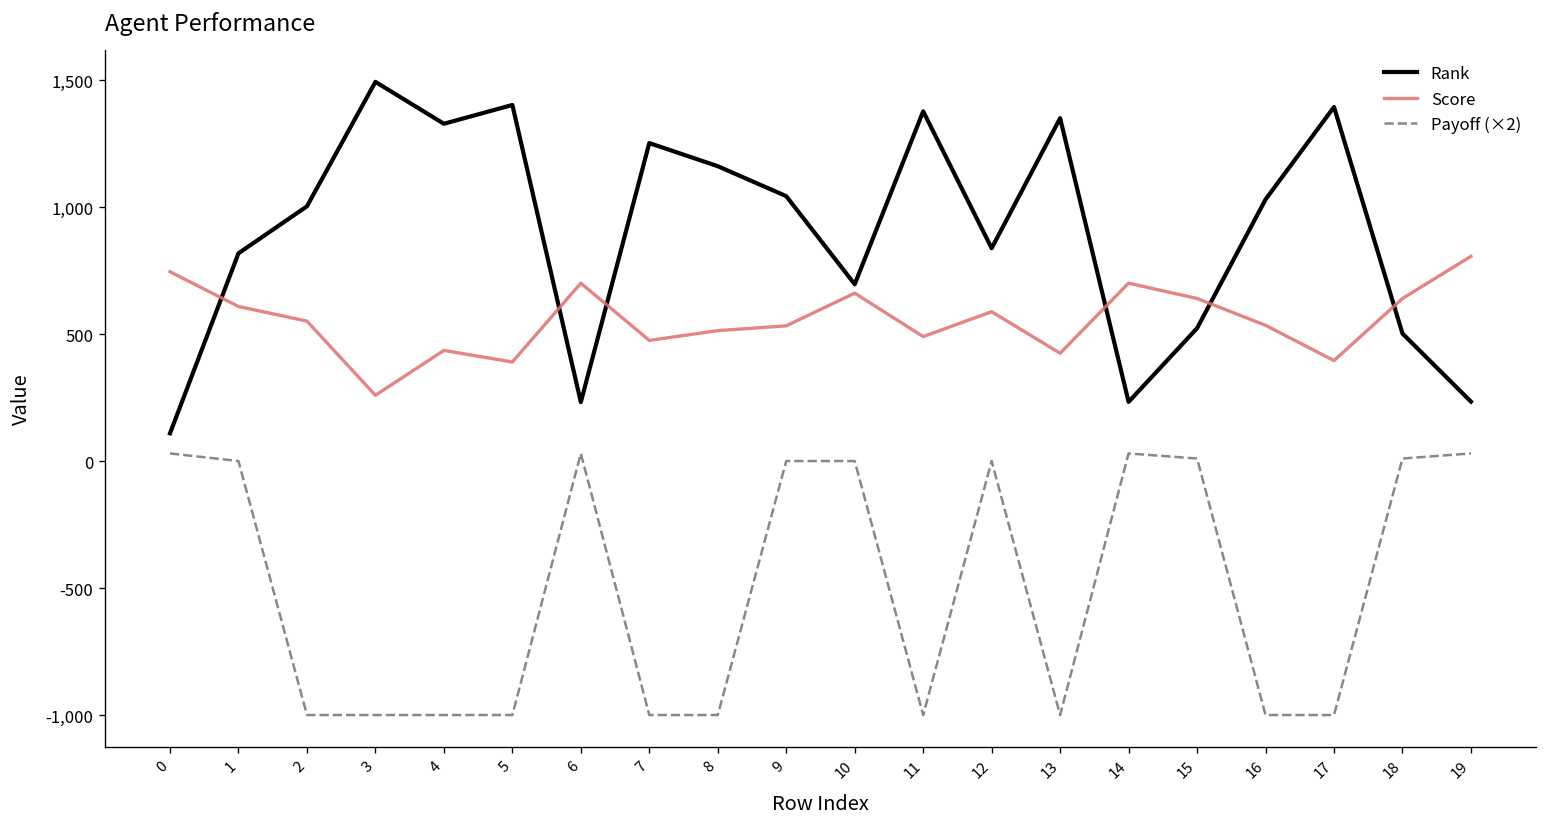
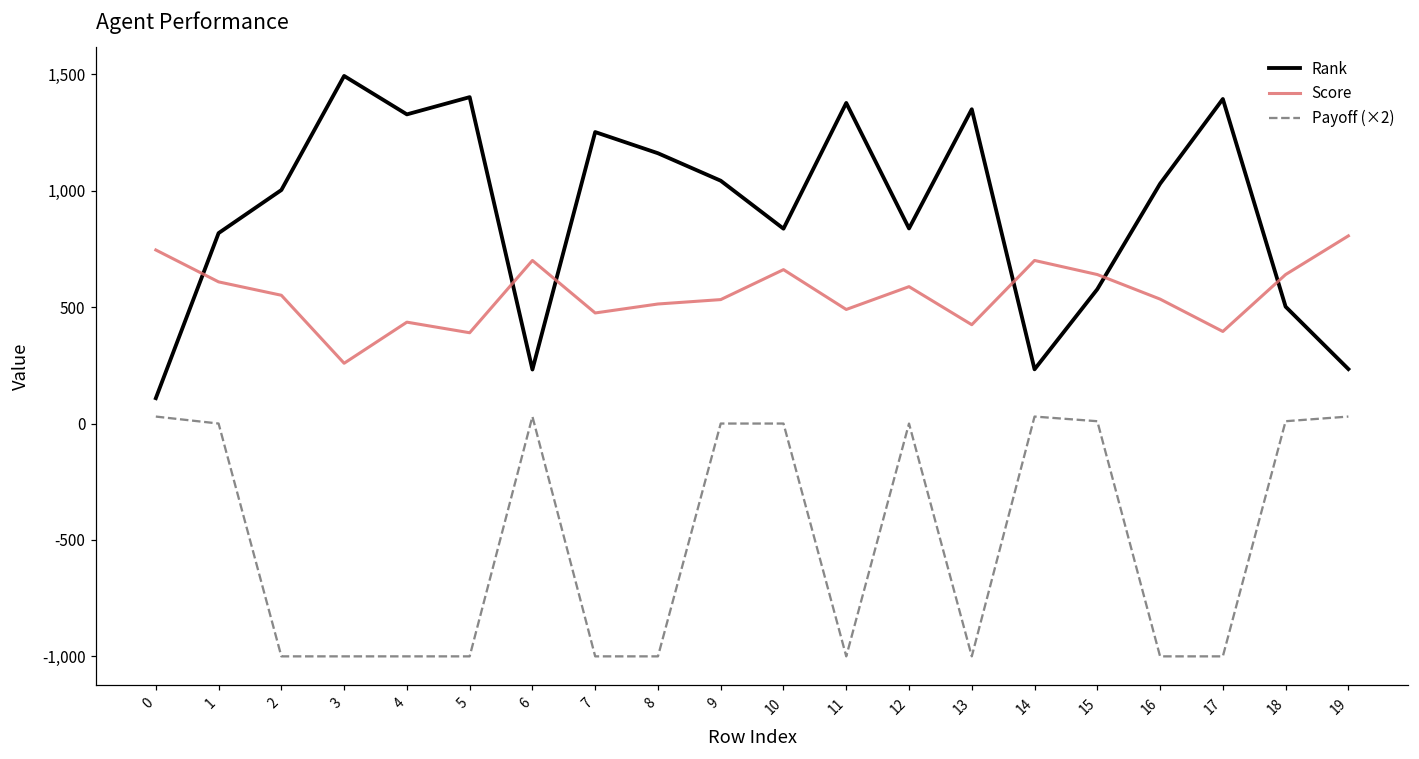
  {
    "Rank": {
      "0": "110",
      "1": "820",
      "2": "1,000",
      "3": "1,490",
      "4": "1,330",
      "5": "1,400",
      "6": "230",
      "7": "1,250",
      "8": "1,160",
      "9": "1,040",
-     "10": "700",
+     "10": "840",
      "11": "1,380",
      "12": "840",
      "13": "1,350",
      "14": "230",
-     "15": "520",
+     "15": "580",
      "16": "1,030",
      "17": "1,390",
      "18": "500",
      "19": "230"
    },
    "Score": {
      "0": "750",
      "1": "610",
      "2": "550",
      "3": "260",
      "4": "440",
      "5": "390",
      "6": "700",
      "7": "480",
      "8": "510",
      "9": "530",
      "10": "660",
      "11": "490",
      "12": "590",
      "13": "420",
      "14": "700",
      "15": "640",
      "16": "530",
      "17": "400",
      "18": "640",
      "19": "810"
    },
    "Payoff (×2)": {
      "0": "30",
      "1": "0",
      "2": "-1,000",
      "3": "-1,000",
      "4": "-1,000",
      "5": "-1,000",
      "6": "30",
      "7": "-1,000",
      "8": "-1,000",
      "9": "0",
      "10": "0",
      "11": "-1,000",
      "12": "0",
      "13": "-1,000",
      "14": "30",
      "15": "10",
      "16": "-1,000",
      "17": "-1,000",
      "18": "10",
      "19": "30"
    }
  }
